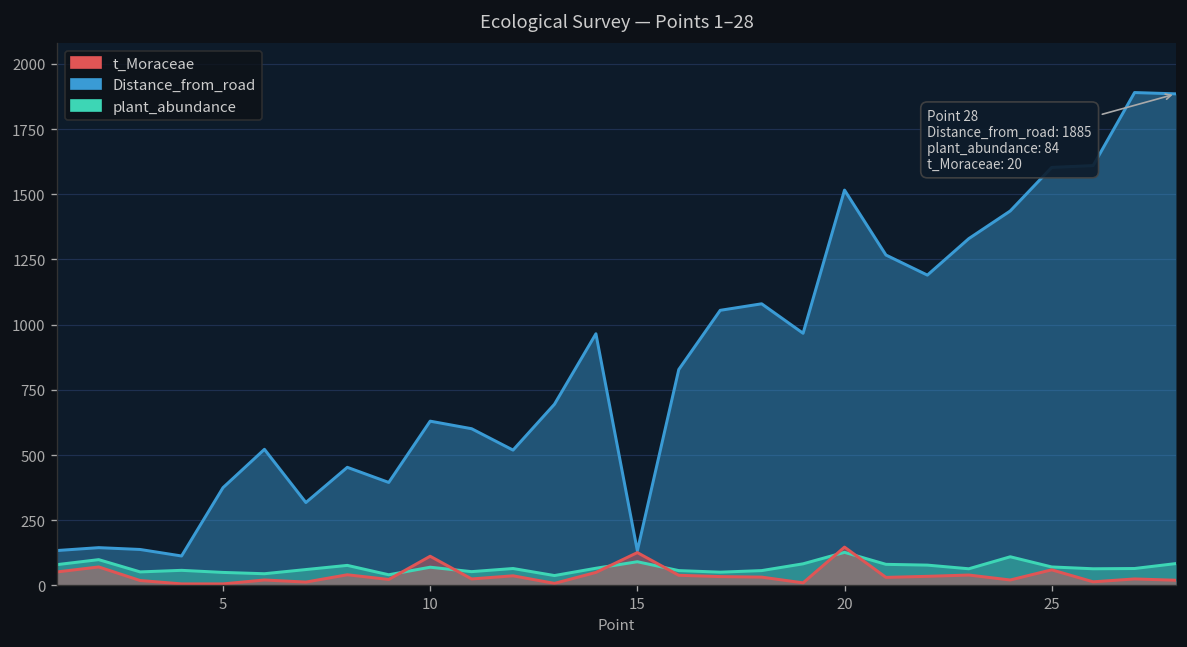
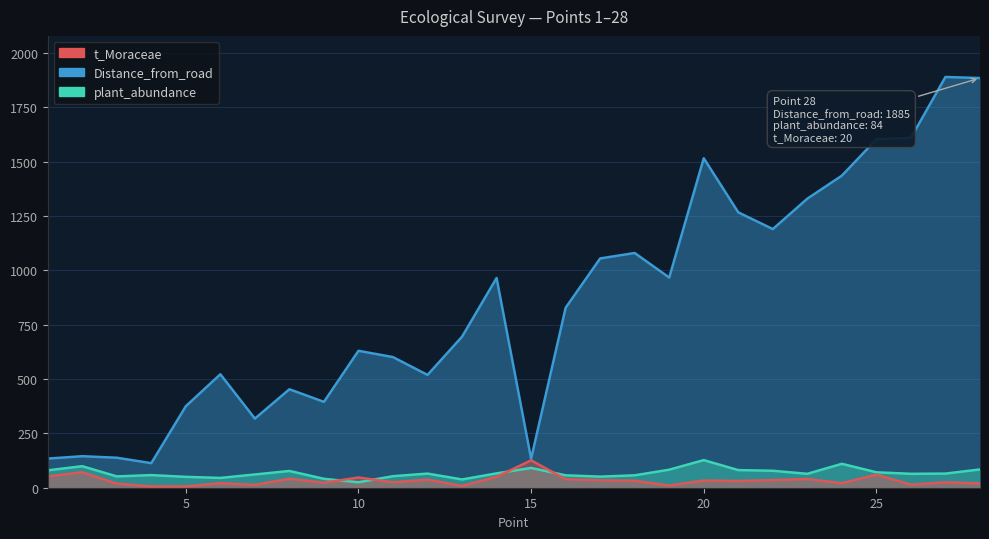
  {
    "Distance_from_road": {
      "5": 380,
      "10": 630,
      "20": 1520
    },
    "plant_abundance": {
      "5": 50,
-     "10": 70,
+     "10": 30,
      "15": 90,
      "20": 130
    },
    "t_Moraceae": {
      "5": 10,
-     "10": 110,
-     "20": 150
+     "10": 50,
+     "20": 30
    }
  }
